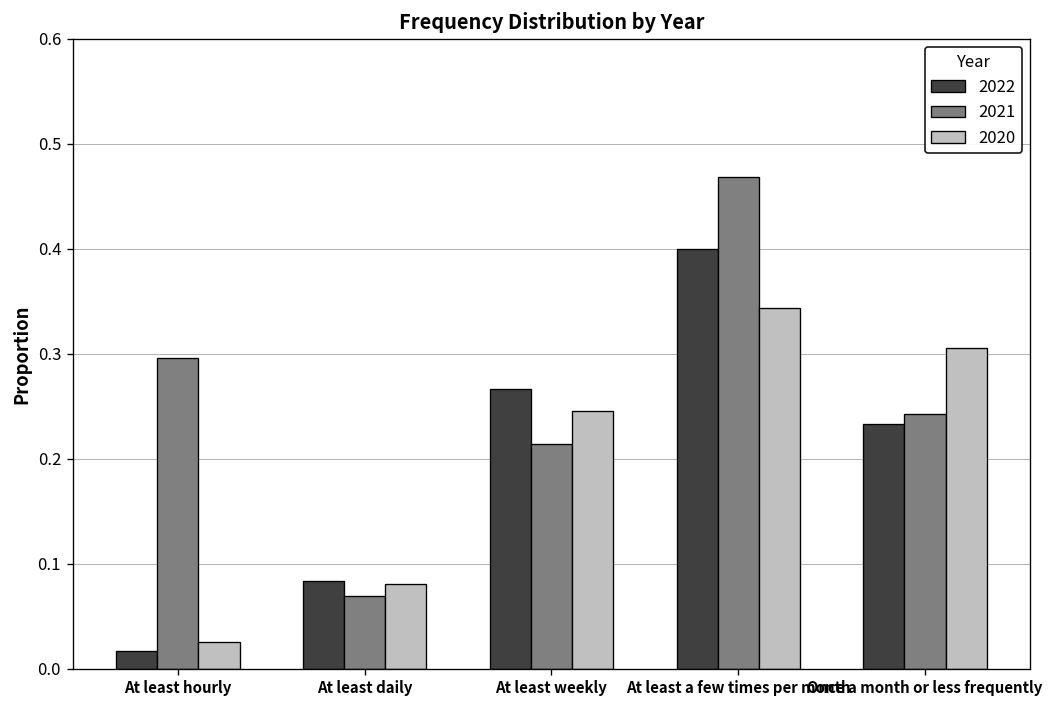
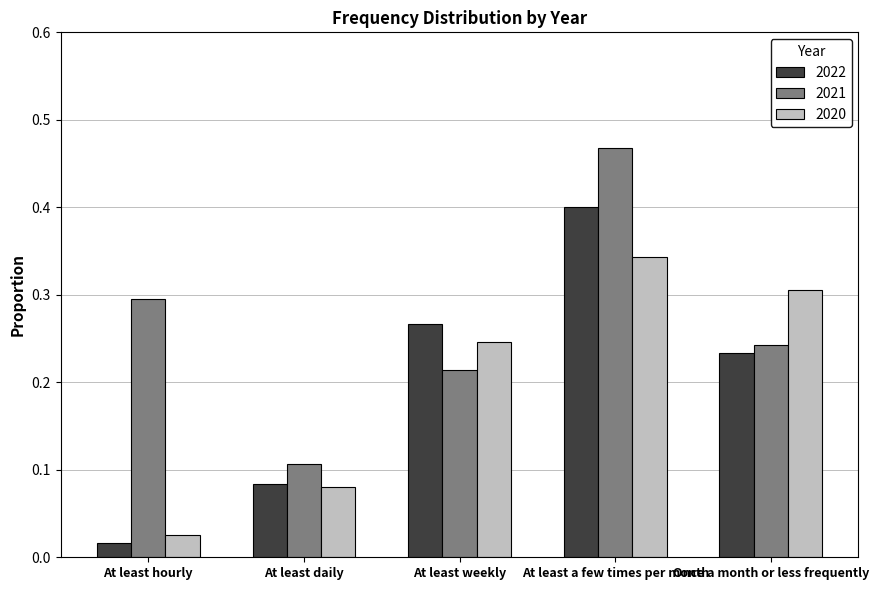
  {
    "2021": {
      "At least hourly": 0.30,
-     "At least daily": 0.07,
+     "At least daily": 0.11,
      "At least weekly": 0.21
    }
  }
